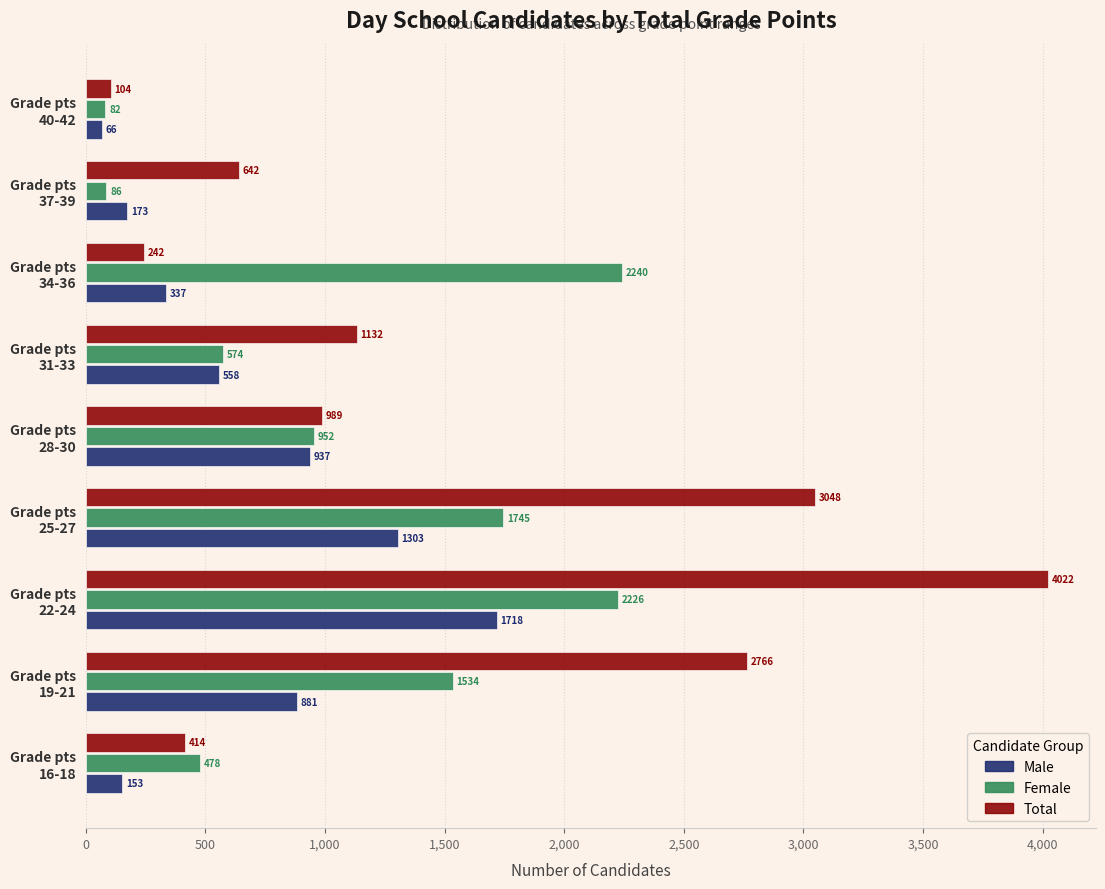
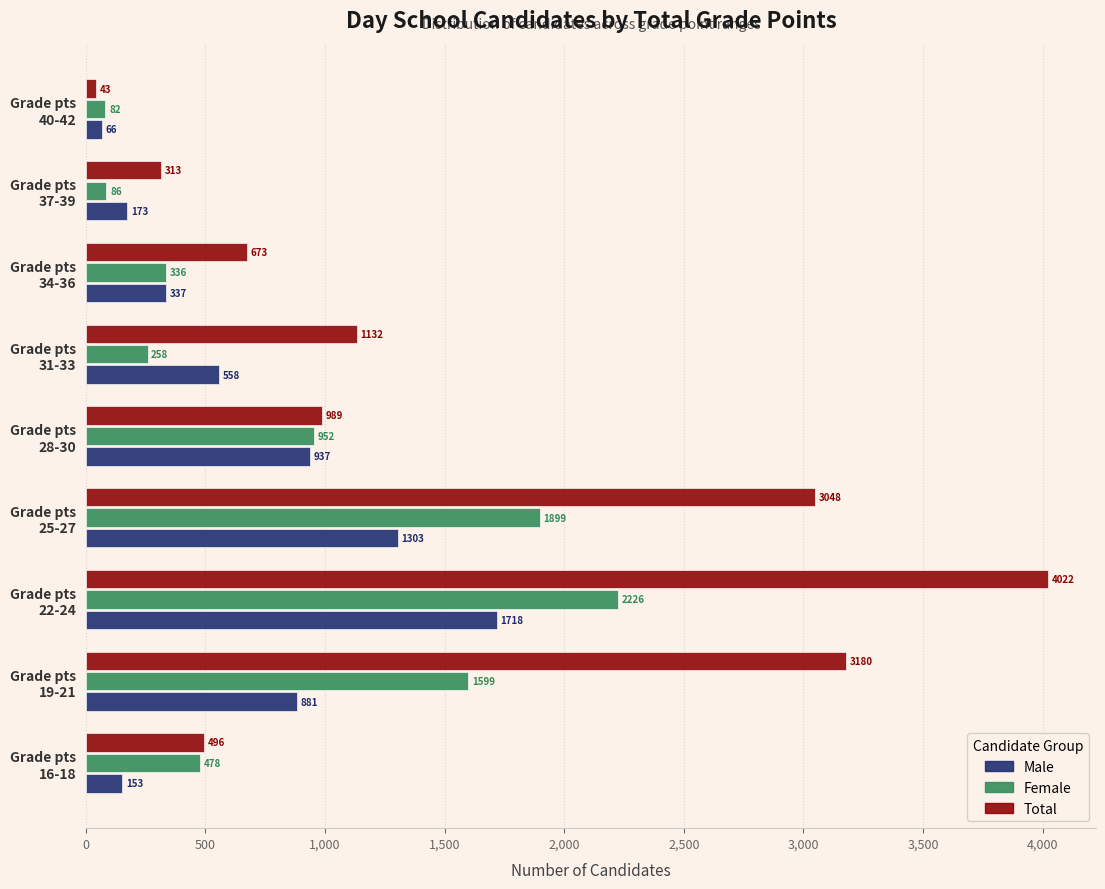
  {
    "Male": {
      "Grade pts 40-42": 66,
      "Grade pts 37-39": 173,
      "Grade pts 34-36": 337,
      "Grade pts 31-33": 558,
      "Grade pts 28-30": 937,
      "Grade pts 25-27": 1303,
      "Grade pts 22-24": 1718,
      "Grade pts 19-21": 881,
      "Grade pts 16-18": 153
    },
    "Female": {
      "Grade pts 40-42": 82,
      "Grade pts 37-39": 86,
-     "Grade pts 34-36": 2240,
-     "Grade pts 31-33": 574,
+     "Grade pts 34-36": 336,
+     "Grade pts 31-33": 258,
      "Grade pts 28-30": 952,
-     "Grade pts 25-27": 1745,
+     "Grade pts 25-27": 1899,
      "Grade pts 22-24": 2226,
-     "Grade pts 19-21": 1534,
+     "Grade pts 19-21": 1599,
      "Grade pts 16-18": 478
    },
    "Total": {
-     "Grade pts 40-42": 104,
-     "Grade pts 37-39": 642,
-     "Grade pts 34-36": 242,
+     "Grade pts 40-42": 43,
+     "Grade pts 37-39": 313,
+     "Grade pts 34-36": 673,
      "Grade pts 31-33": 1132,
      "Grade pts 28-30": 989,
      "Grade pts 25-27": 3048,
      "Grade pts 22-24": 4022,
-     "Grade pts 19-21": 2766,
-     "Grade pts 16-18": 414
+     "Grade pts 19-21": 3180,
+     "Grade pts 16-18": 496
    }
  }
